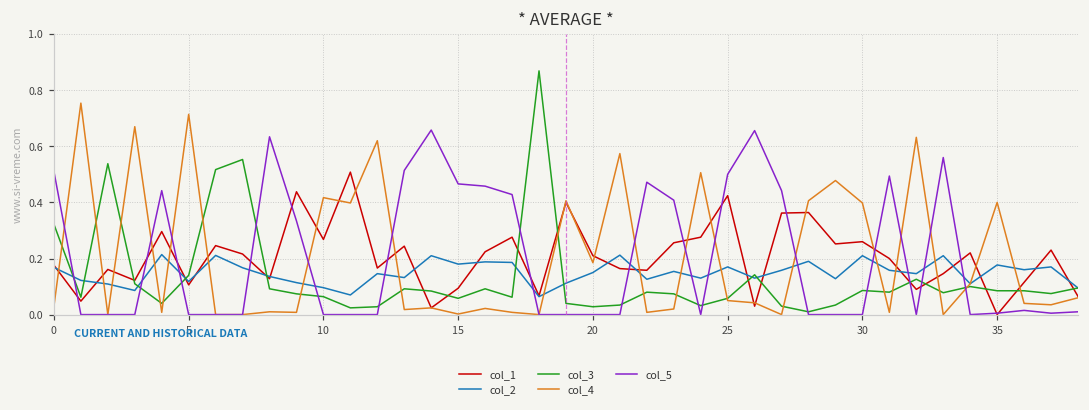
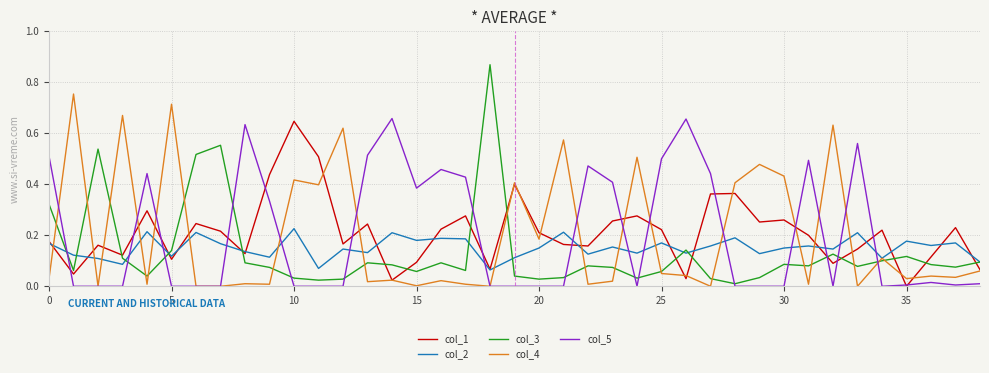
  {
    "col_1": {
      "5": 0.11,
-     "10": 0.27,
+     "10": 0.65,
      "15": 0.09,
      "20": 0.21,
-     "25": 0.42,
+     "25": 0.22,
      "30": 0.26
    },
    "col_2": {
      "5": 0.12,
-     "10": 0.10,
+     "10": 0.23,
      "15": 0.18,
      "20": 0.15,
      "25": 0.17,
-     "30": 0.21,
+     "30": 0.15,
      "35": 0.18
    },
    "col_3": {
      "0": 0.32,
      "5": 0.14,
-     "10": 0.06,
+     "10": 0.03,
      "15": 0.06,
      "20": 0.03,
      "30": 0.09,
-     "35": 0.09
+     "35": 0.12
    },
    "col_4": {
      "0": 0.03,
      "5": 0.71,
      "10": 0.42,
      "15": 0.00,
      "20": 0.19,
-     "30": 0.40,
-     "35": 0.40
+     "30": 0.43,
+     "35": 0.03
    },
    "col_5": {
      "0": 0.51,
      "5": 0.00,
      "10": 0.00,
-     "15": 0.47,
+     "15": 0.39,
      "20": 0.00,
      "25": 0.50,
      "30": 0.00
    }
  }
